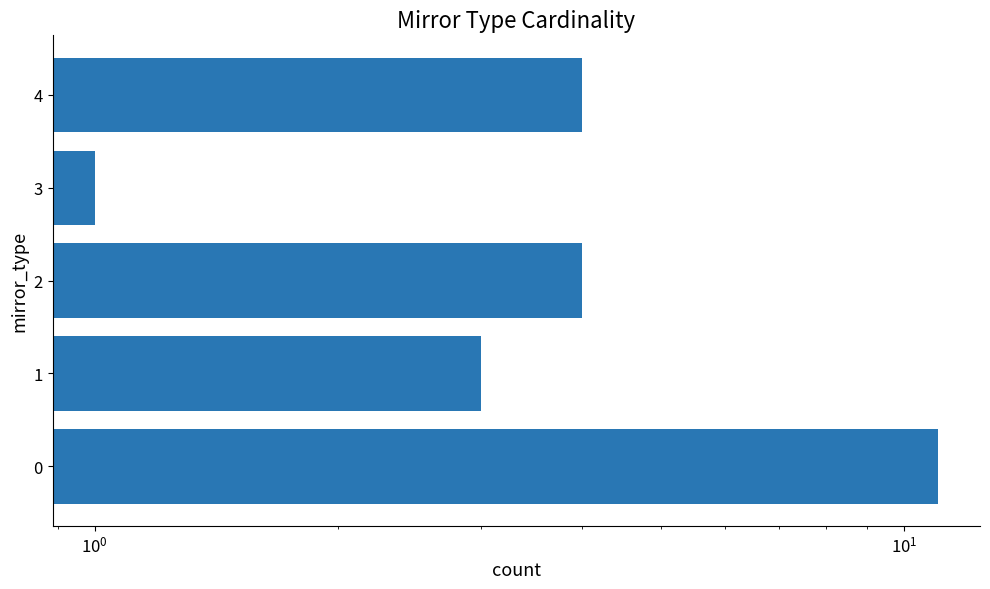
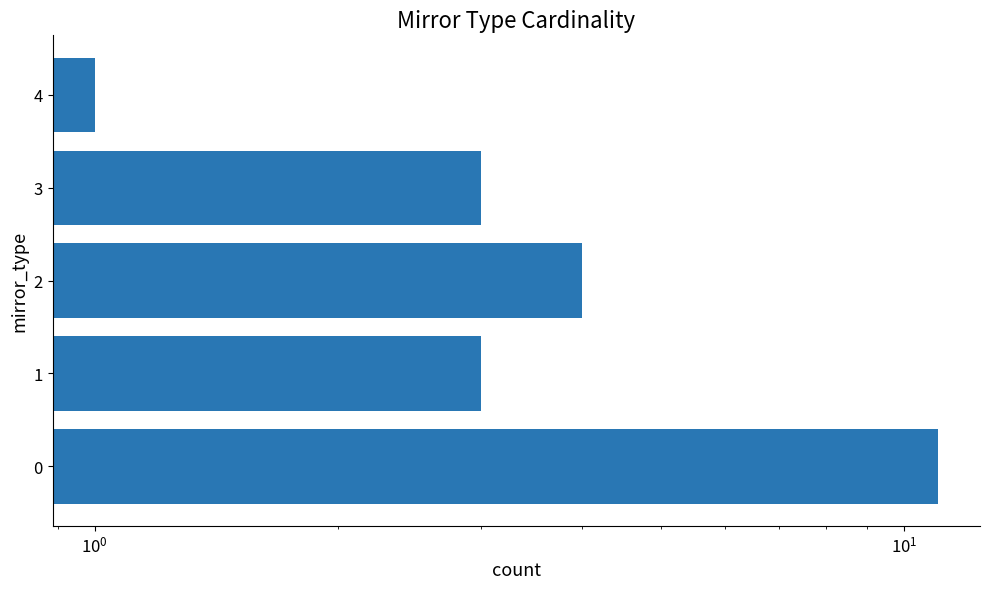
  {
-   "4": 4,
-   "3": 1,
+   "4": 1,
+   "3": 3,
    "2": 4,
    "1": 3,
    "0": 11
  }
